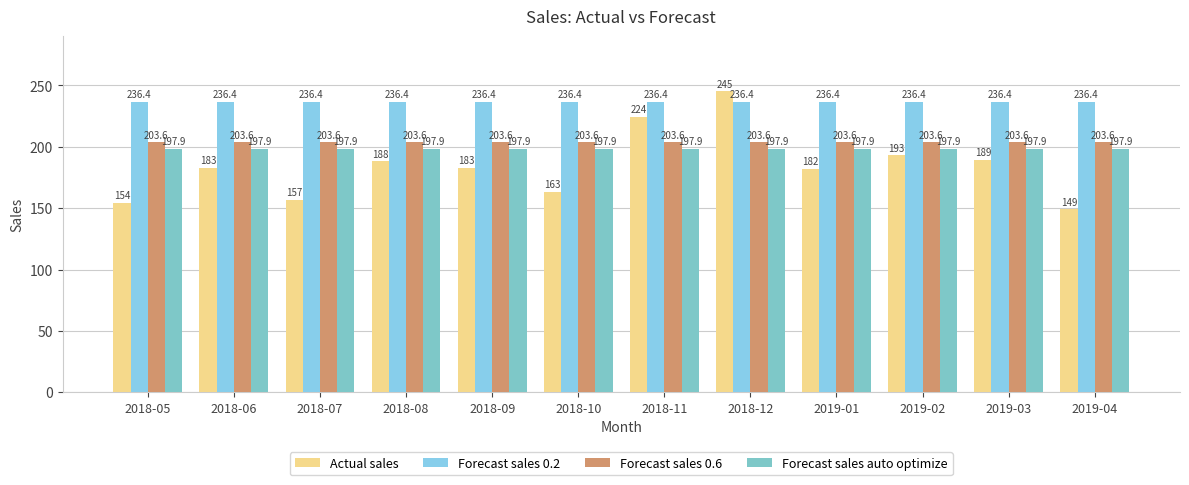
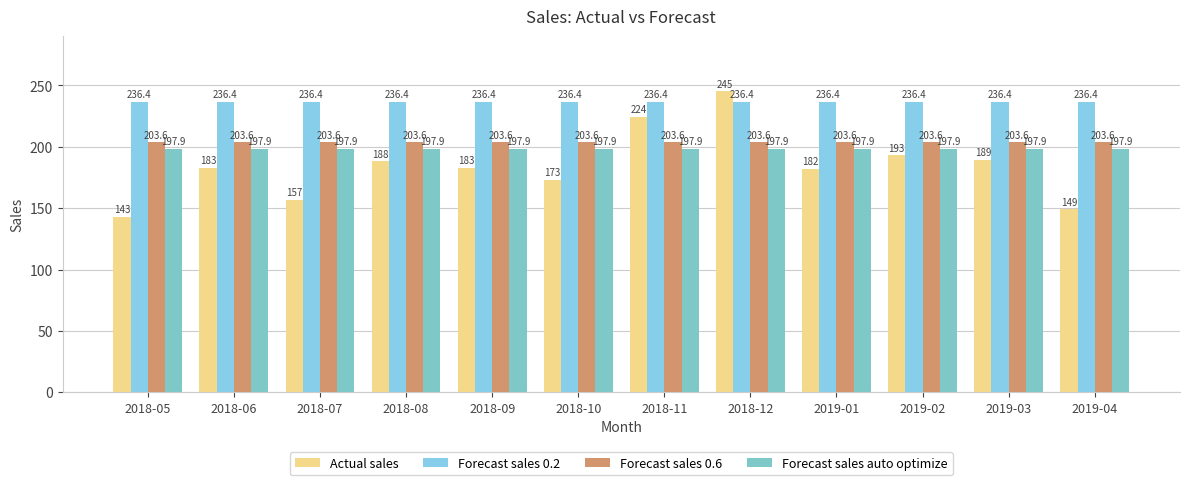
  {
    "Actual sales": {
-     "2018-05": 154,
+     "2018-05": 143,
      "2018-06": 183,
      "2018-07": 157,
      "2018-08": 188,
      "2018-09": 183,
-     "2018-10": 163,
+     "2018-10": 173,
      "2018-11": 224,
      "2018-12": 245,
      "2019-01": 182,
      "2019-02": 193,
      "2019-03": 189,
      "2019-04": 149
    },
    "Forecast sales 0.6": {
      "2018-05": 203.6,
      "2018-06": 203.6,
      "2018-07": 203.6,
      "2018-08": 203.6,
      "2018-09": 203.6,
      "2018-10": 203.6,
      "2018-11": 203.6,
      "2018-12": 203.6,
      "2019-01": 203.6,
      "2019-02": 203.6,
      "2019-03": 203.6,
      "2019-04": 203.6
    }
  }
